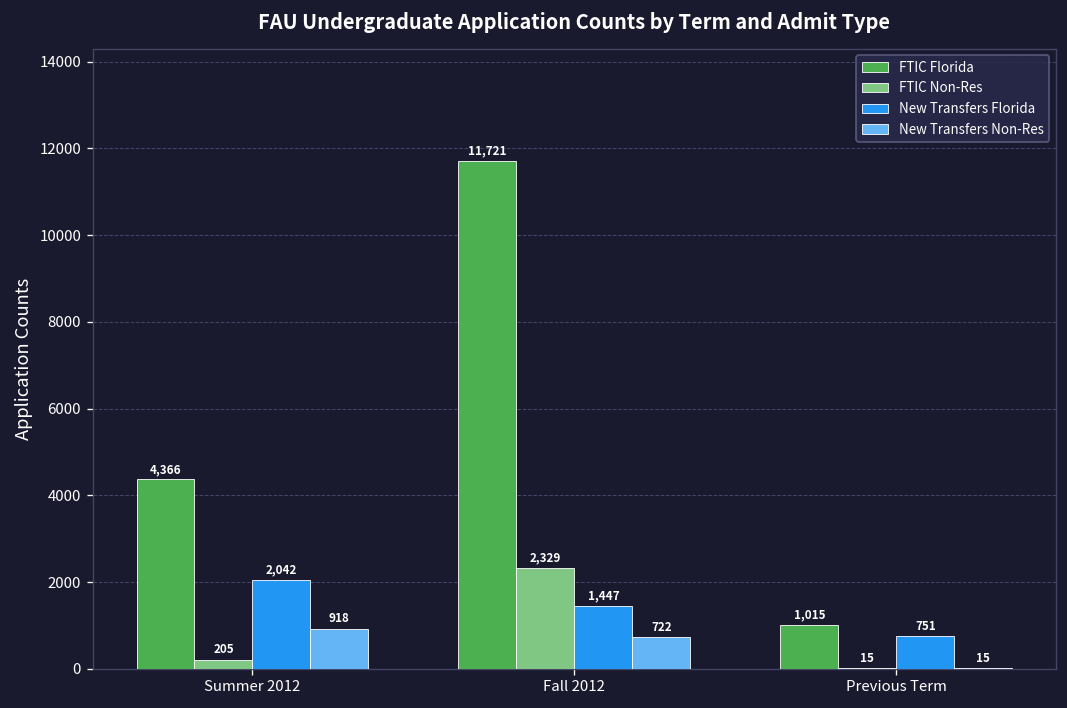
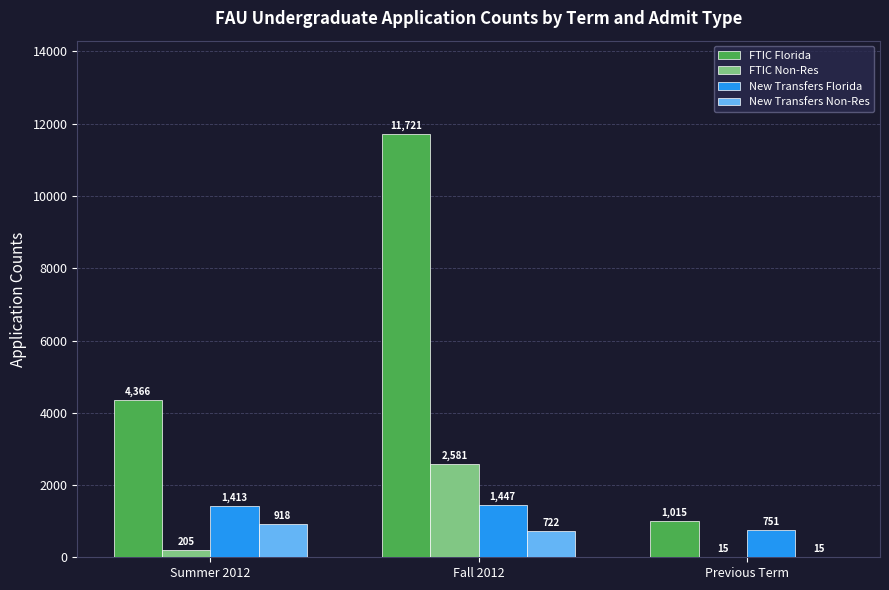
  {
    "FTIC Florida": {
      "Summer 2012": "4,366",
      "Fall 2012": "11,721",
      "Previous Term": "1,015"
    },
    "FTIC Non-Res": {
      "Summer 2012": "205",
-     "Fall 2012": "2,329",
+     "Fall 2012": "2,581",
      "Previous Term": "15"
    },
    "New Transfers Florida": {
-     "Summer 2012": "2,042",
+     "Summer 2012": "1,413",
      "Fall 2012": "1,447",
      "Previous Term": "751"
    },
    "New Transfers Non-Res": {
      "Summer 2012": "918",
      "Fall 2012": "722",
      "Previous Term": "15"
    }
  }
